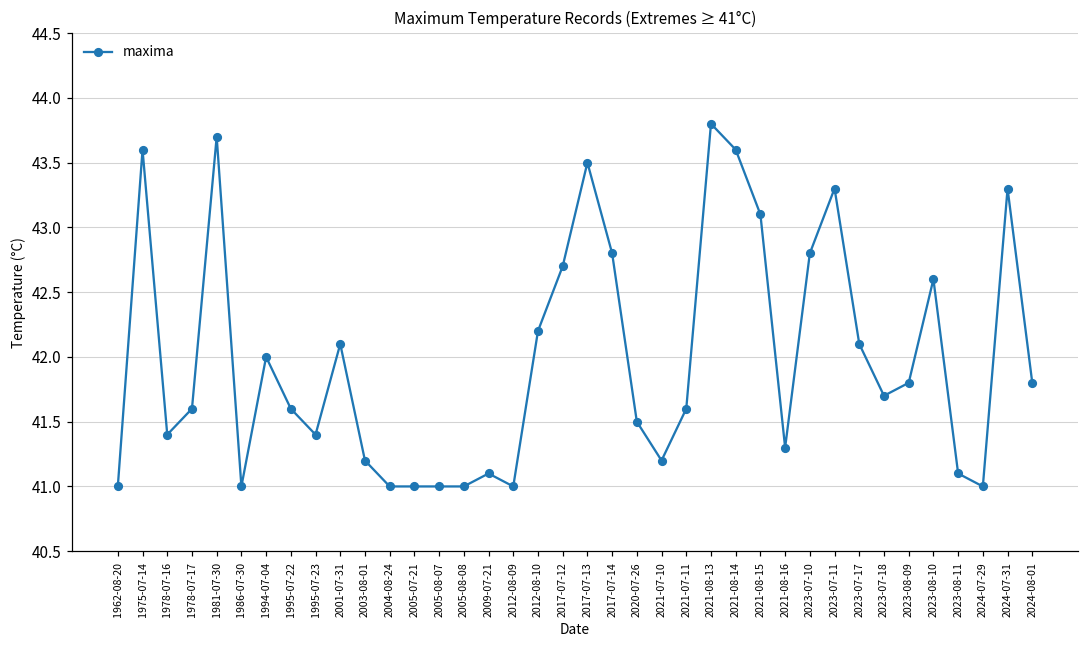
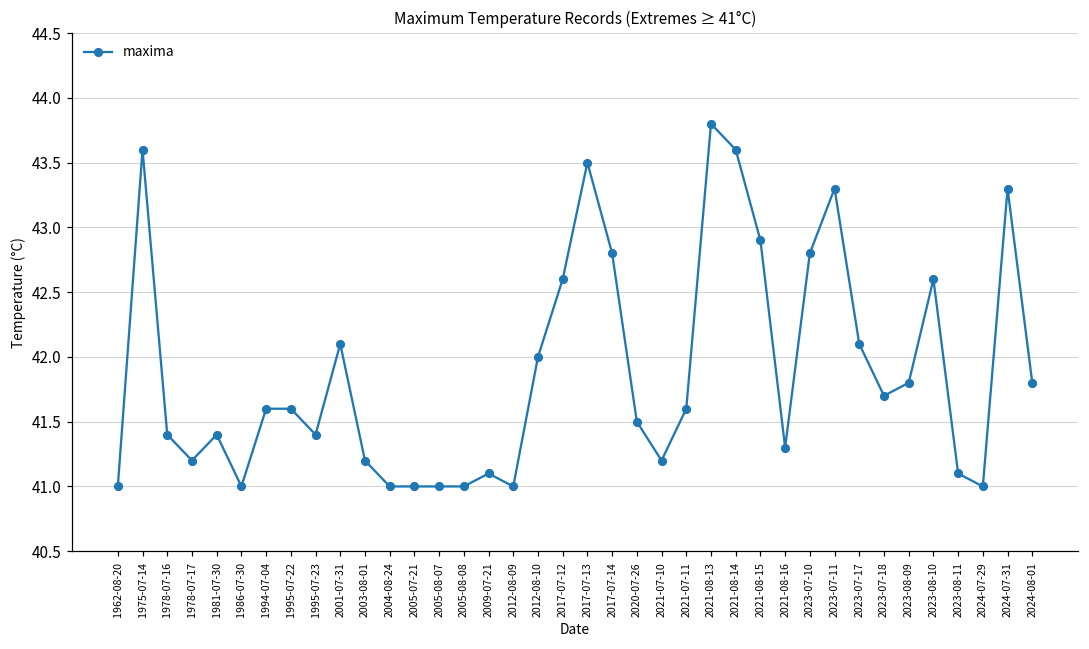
  {
    "1962-08-20": 41.0,
    "1975-07-14": 43.6,
    "1978-07-16": 41.4,
-   "1978-07-17": 41.6,
-   "1981-07-30": 43.7,
+   "1978-07-17": 41.2,
+   "1981-07-30": 41.4,
    "1986-07-30": 41.0,
-   "1994-07-04": 42.0,
+   "1994-07-04": 41.6,
    "1995-07-22": 41.6,
    "1995-07-23": 41.4,
    "2001-07-31": 42.1,
    "2003-08-01": 41.2,
    "2004-08-24": 41.0,
    "2005-07-21": 41.0,
    "2005-08-07": 41.0,
    "2005-08-08": 41.0,
    "2009-07-21": 41.1,
    "2012-08-09": 41.0,
-   "2012-08-10": 42.2,
-   "2017-07-12": 42.7,
+   "2012-08-10": 42.0,
+   "2017-07-12": 42.6,
    "2017-07-13": 43.5,
    "2017-07-14": 42.8,
    "2020-07-26": 41.5,
    "2021-07-10": 41.2,
    "2021-07-11": 41.6,
    "2021-08-13": 43.8,
    "2021-08-14": 43.6,
-   "2021-08-15": 43.1,
+   "2021-08-15": 42.9,
    "2021-08-16": 41.3,
    "2023-07-10": 42.8,
    "2023-07-11": 43.3,
    "2023-07-17": 42.1,
    "2023-07-18": 41.7,
    "2023-08-09": 41.8,
    "2023-08-10": 42.6,
    "2023-08-11": 41.1,
    "2024-07-29": 41.0,
    "2024-07-31": 43.3,
    "2024-08-01": 41.8
  }
